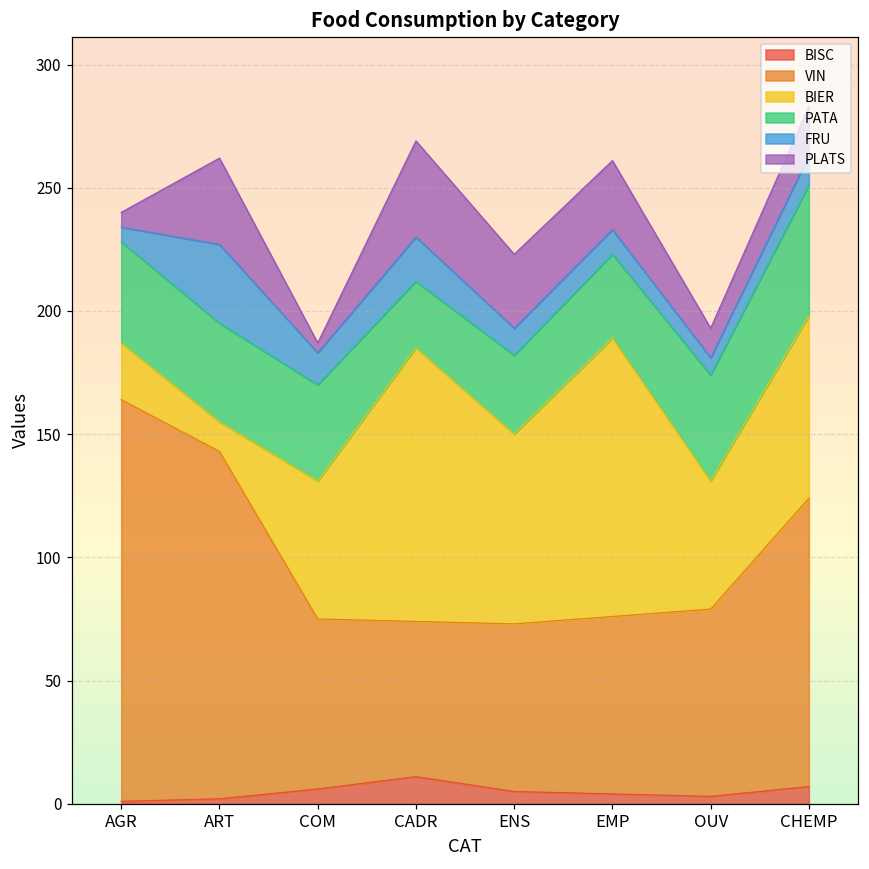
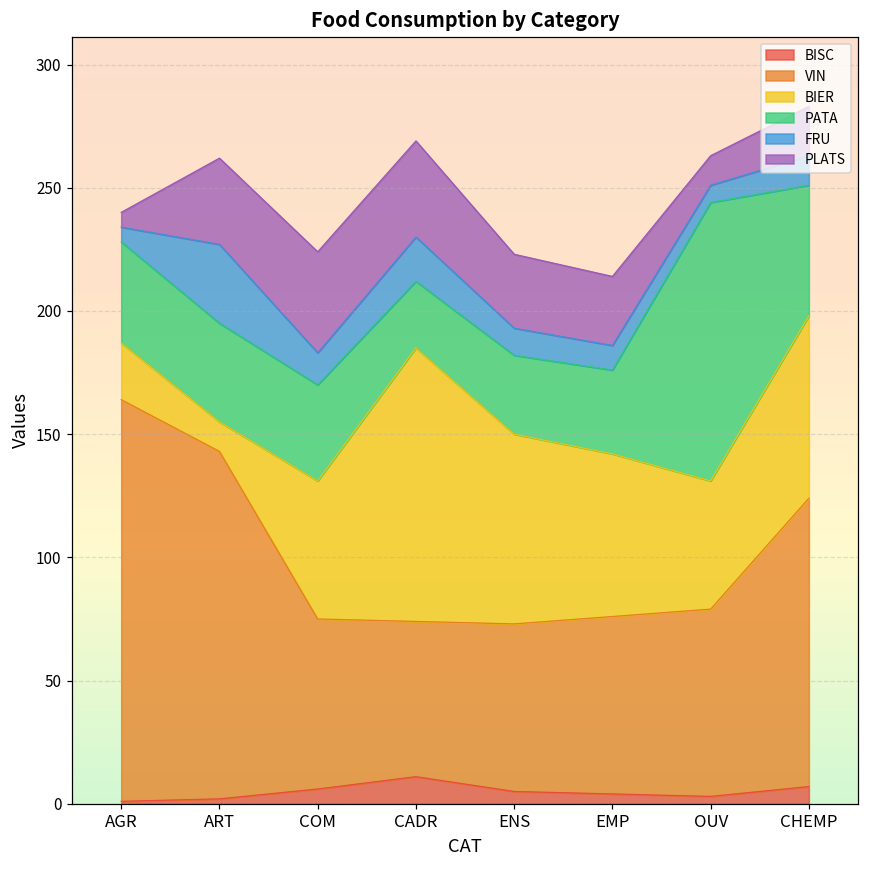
  {
    "BIER": {
      "AGR": 23,
      "ART": 12,
      "COM": 56,
      "CADR": 111,
      "ENS": 77,
-     "EMP": 113,
+     "EMP": 66,
      "OUV": 52,
      "CHEMP": 74
    },
    "PATA": {
      "AGR": 41,
      "ART": 40,
      "COM": 39,
      "CADR": 27,
      "ENS": 32,
      "EMP": 34,
-     "OUV": 43,
+     "OUV": 113,
      "CHEMP": 53
    },
    "FRU": {
      "AGR": 6,
      "ART": 32,
      "COM": 13,
      "CADR": 18,
      "ENS": 11,
      "EMP": 10,
      "OUV": 7
    },
    "PLATS": {
      "AGR": 6,
      "ART": 35,
-     "COM": 4,
+     "COM": 41,
      "CADR": 39,
      "ENS": 30,
      "EMP": 28,
      "OUV": 12
    }
  }
